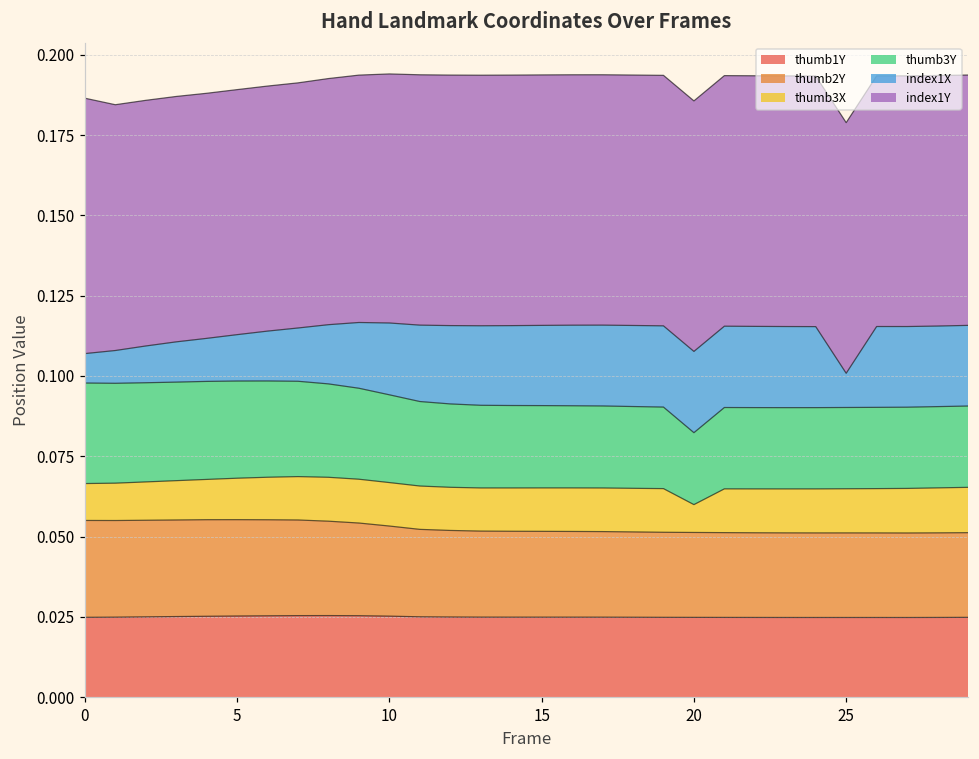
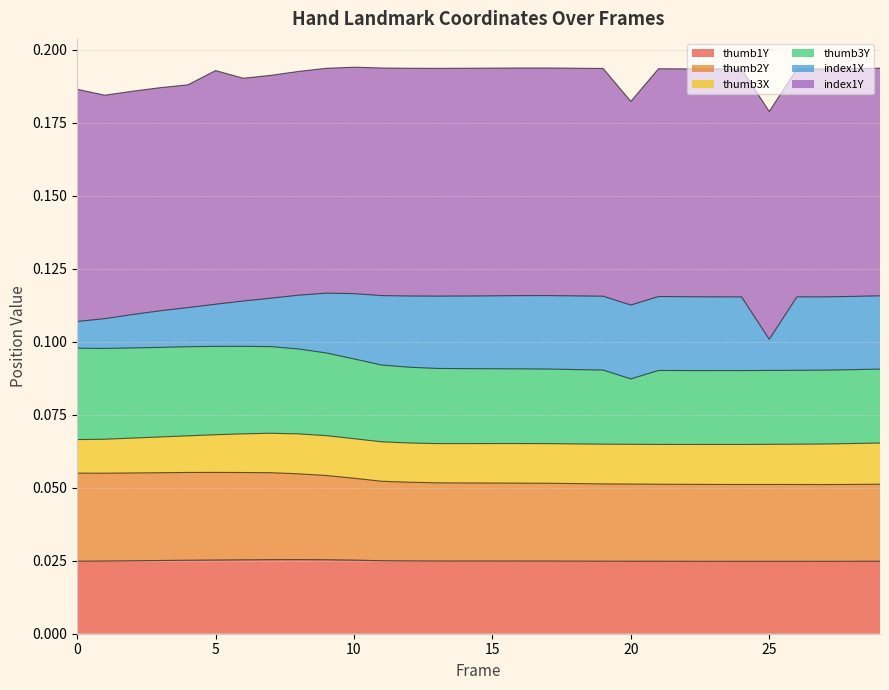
  {
    "thumb3X": {
      "0": 0.011,
      "5": 0.013,
      "10": 0.014,
      "15": 0.014,
-     "20": 0.009,
+     "20": 0.014,
      "25": 0.014
    },
    "thumb3Y": {
      "0": 0.031,
      "5": 0.030,
      "10": 0.027,
      "15": 0.026,
      "20": 0.022,
      "25": 0.025
    },
    "index1X": {
      "0": 0.009,
      "5": 0.014,
      "10": 0.022,
      "15": 0.025,
      "20": 0.025,
      "25": 0.011
    },
    "index1Y": {
      "0": 0.080,
-     "5": 0.076,
+     "5": 0.080,
      "10": 0.078,
      "15": 0.078,
-     "20": 0.078,
+     "20": 0.070,
      "25": 0.078
    }
  }
